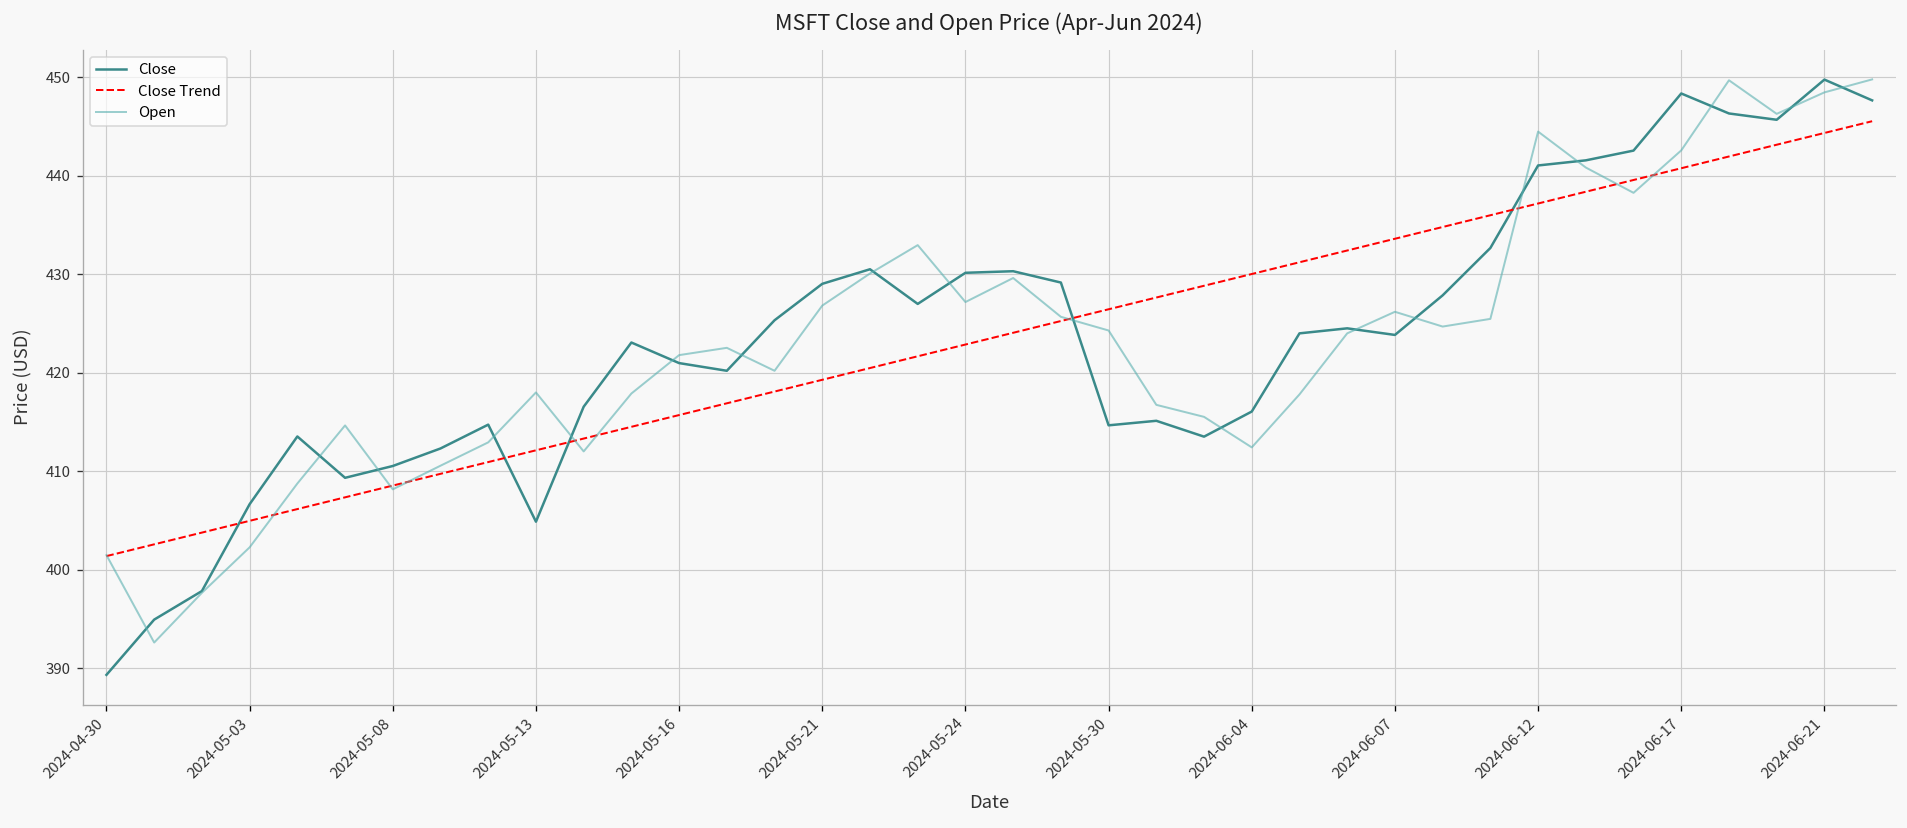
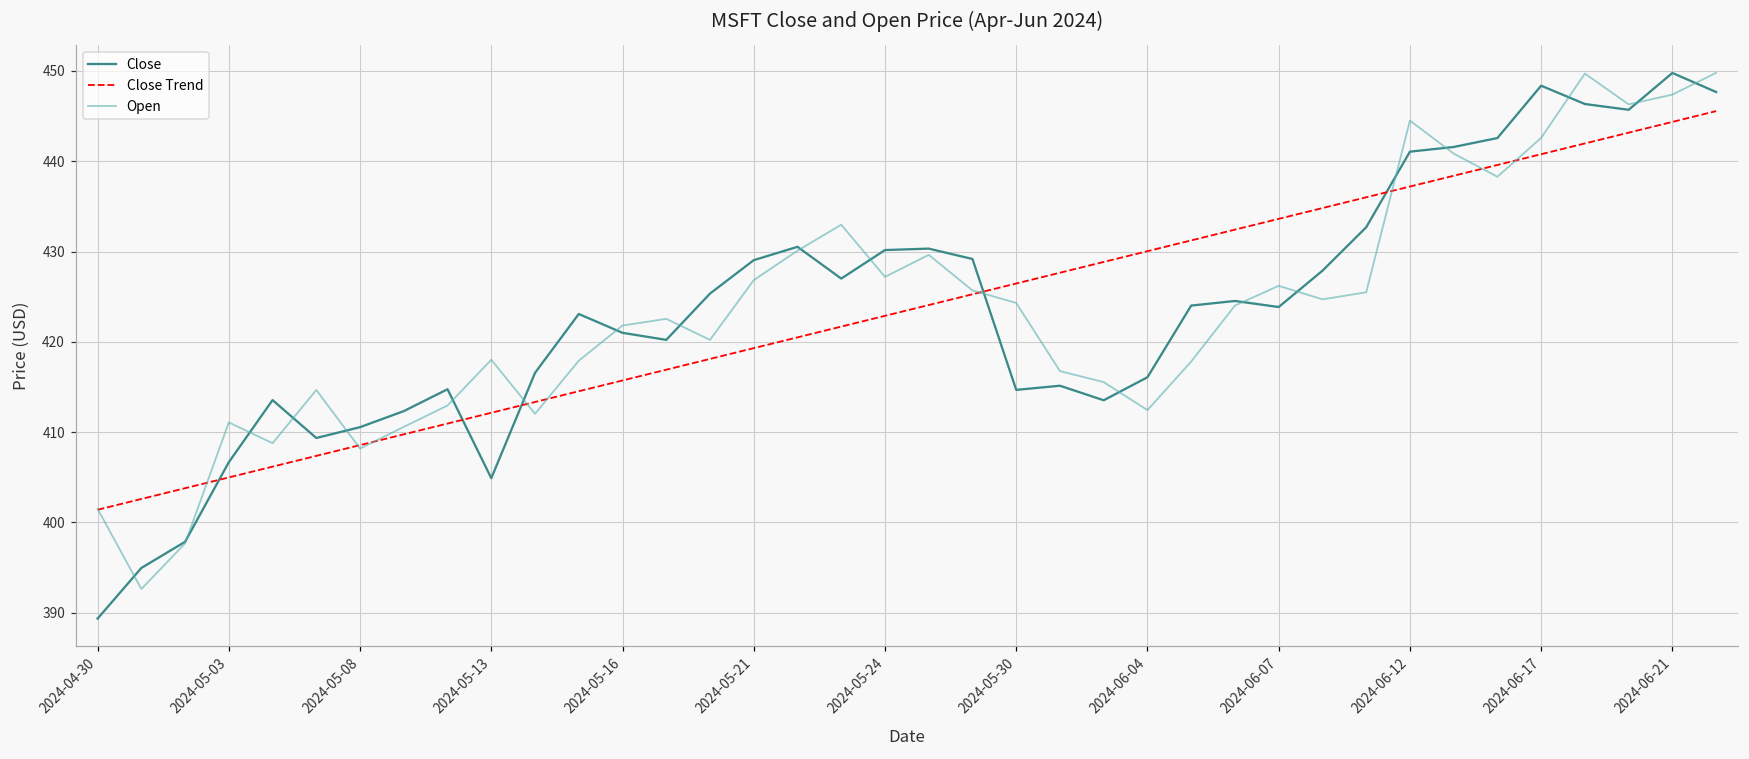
  {
    "Close": {
      "2024-04-30": 389,
      "2024-05-03": 407,
      "2024-05-08": 411,
      "2024-05-13": 405,
      "2024-05-16": 421,
      "2024-05-21": 429,
      "2024-05-24": 430,
      "2024-05-30": 415,
      "2024-06-04": 416,
      "2024-06-07": 424,
      "2024-06-12": 441,
      "2024-06-17": 448,
      "2024-06-21": 450
    },
    "Close Trend": {
      "2024-05-03": 405,
      "2024-05-08": 409,
      "2024-05-13": 412,
      "2024-05-16": 416,
      "2024-05-21": 419,
      "2024-05-24": 423,
      "2024-05-30": 426,
      "2024-06-04": 430,
      "2024-06-07": 434,
      "2024-06-12": 437,
      "2024-06-17": 441,
      "2024-06-21": 444
    },
    "Open": {
-     "2024-05-03": 402,
+     "2024-05-03": 411,
      "2024-05-08": 408,
      "2024-05-13": 418,
      "2024-05-16": 422,
      "2024-05-21": 427,
      "2024-05-24": 427,
      "2024-05-30": 424,
      "2024-06-04": 412,
      "2024-06-07": 426,
      "2024-06-12": 445,
      "2024-06-17": 443,
-     "2024-06-21": 448
+     "2024-06-21": 447
    }
  }
